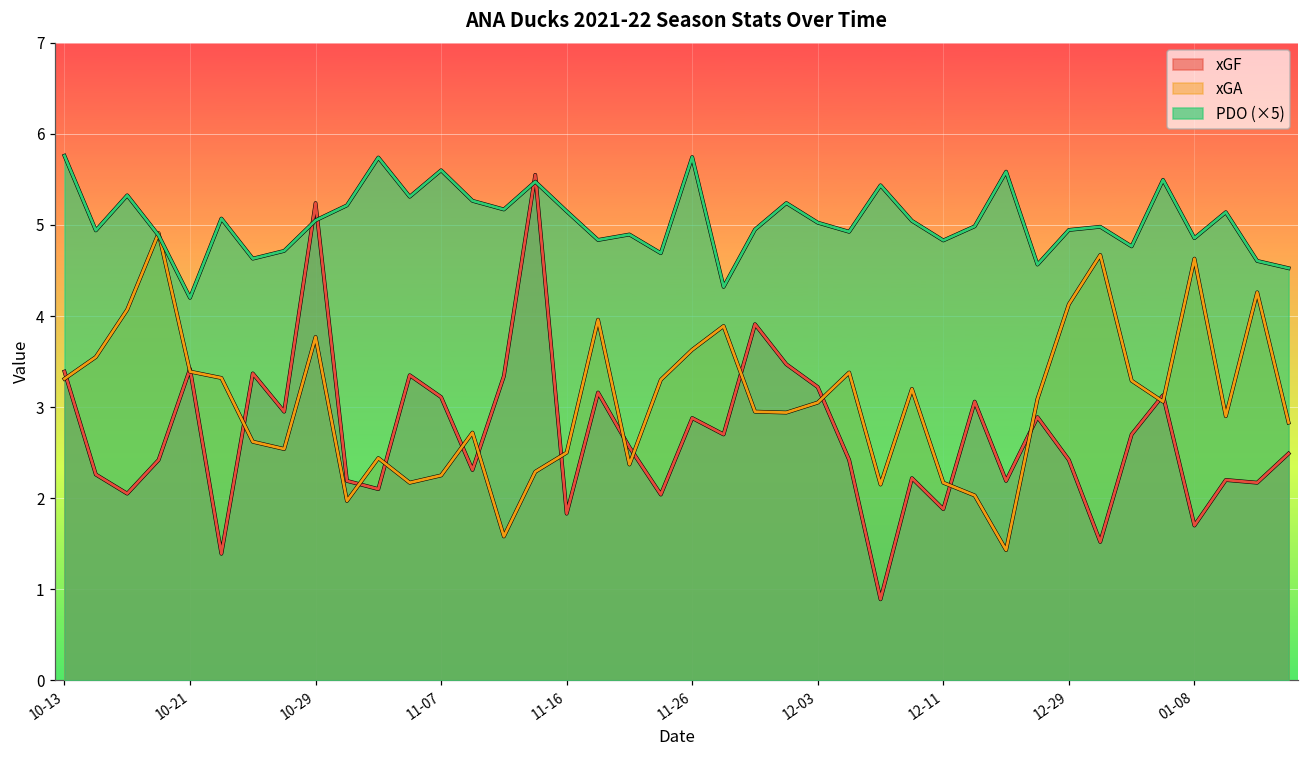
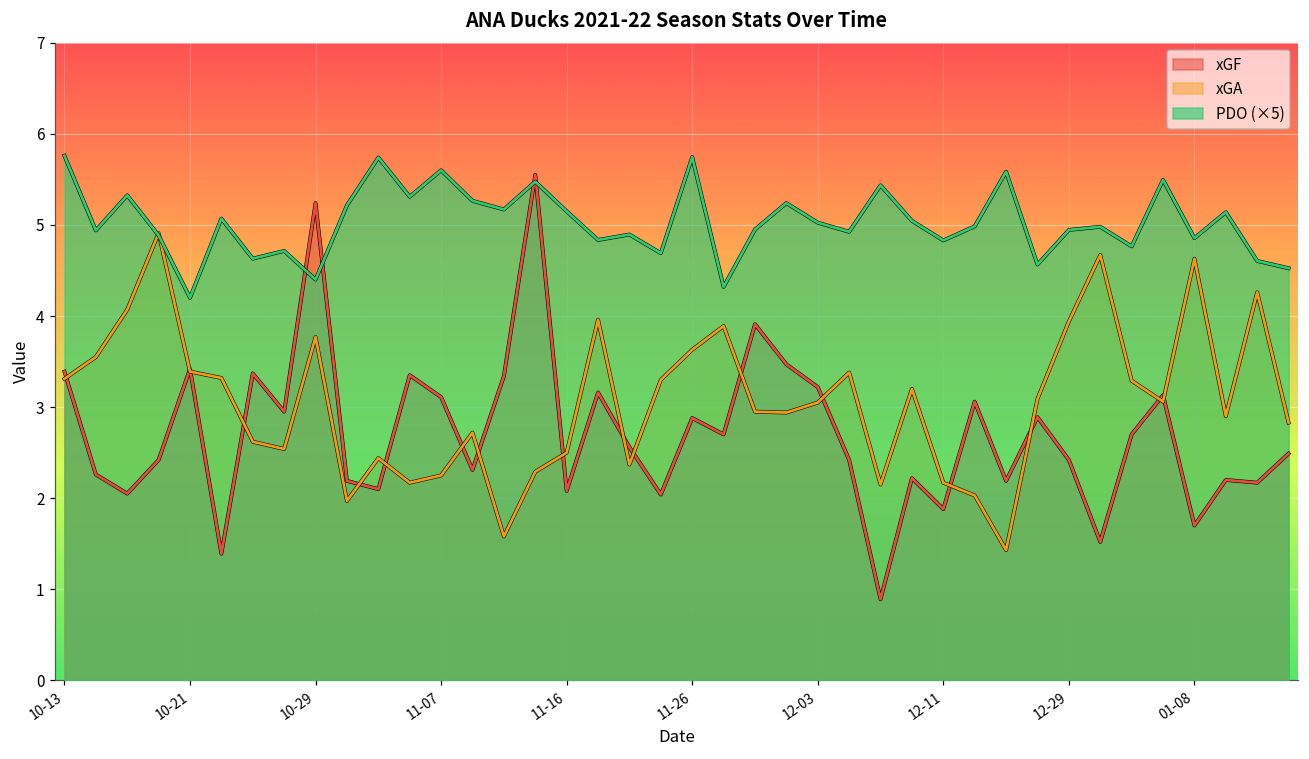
  {
    "xGF": {
      "10-13": 3.4,
      "10-29": 5.2,
      "11-07": 3.1,
-     "11-16": 1.8,
+     "11-16": 2.1,
      "11-26": 2.9,
      "12-03": 3.2,
      "12-11": 1.9,
      "12-29": 2.4,
      "01-08": 1.7
    },
    "xGA": {
      "10-13": 3.3,
      "10-29": 3.8,
      "11-07": 2.3,
      "11-16": 2.5,
      "11-26": 3.6,
      "12-03": 3.1,
      "12-11": 2.2,
-     "12-29": 4.1,
+     "12-29": 3.9,
      "01-08": 4.6
    },
    "PDO (×5)": {
      "10-13": 5.8,
      "10-21": 4.2,
-     "10-29": 5.1,
+     "10-29": 4.4,
      "11-07": 5.6,
      "11-16": 5.2,
      "11-26": 5.7,
      "12-03": 5.0,
      "12-11": 4.8,
      "12-29": 4.9,
      "01-08": 4.9
    }
  }
